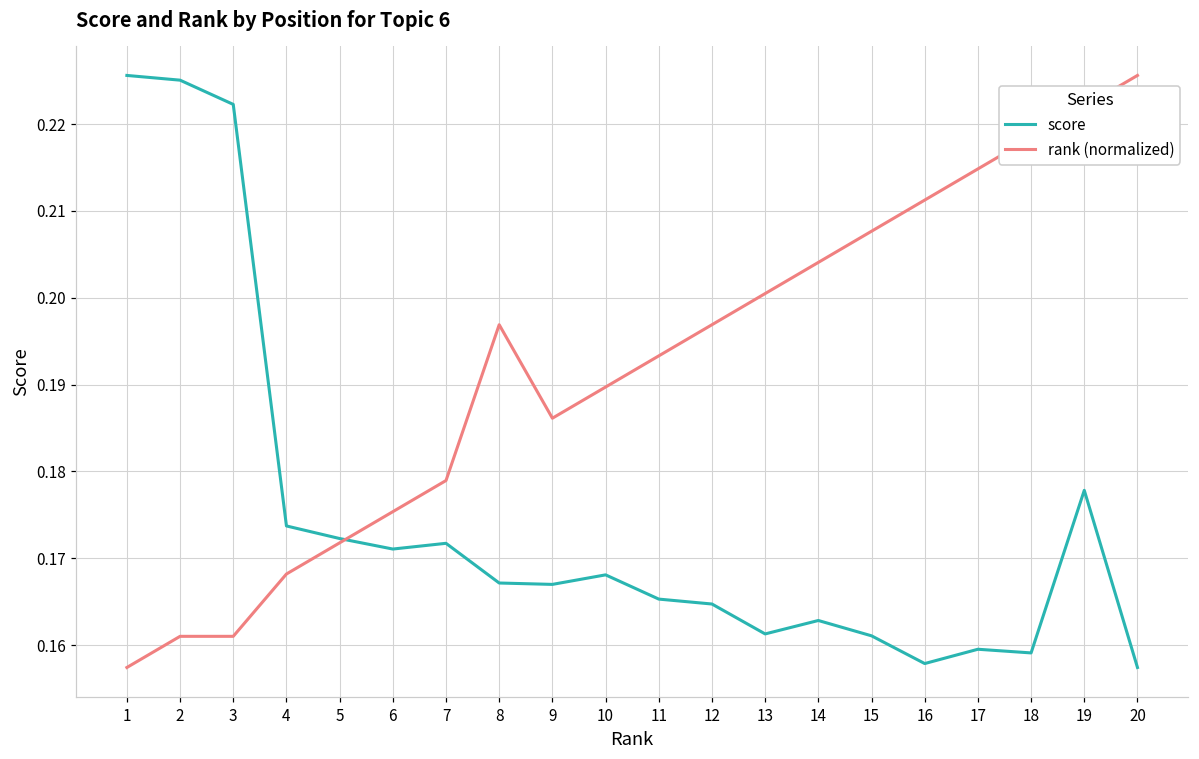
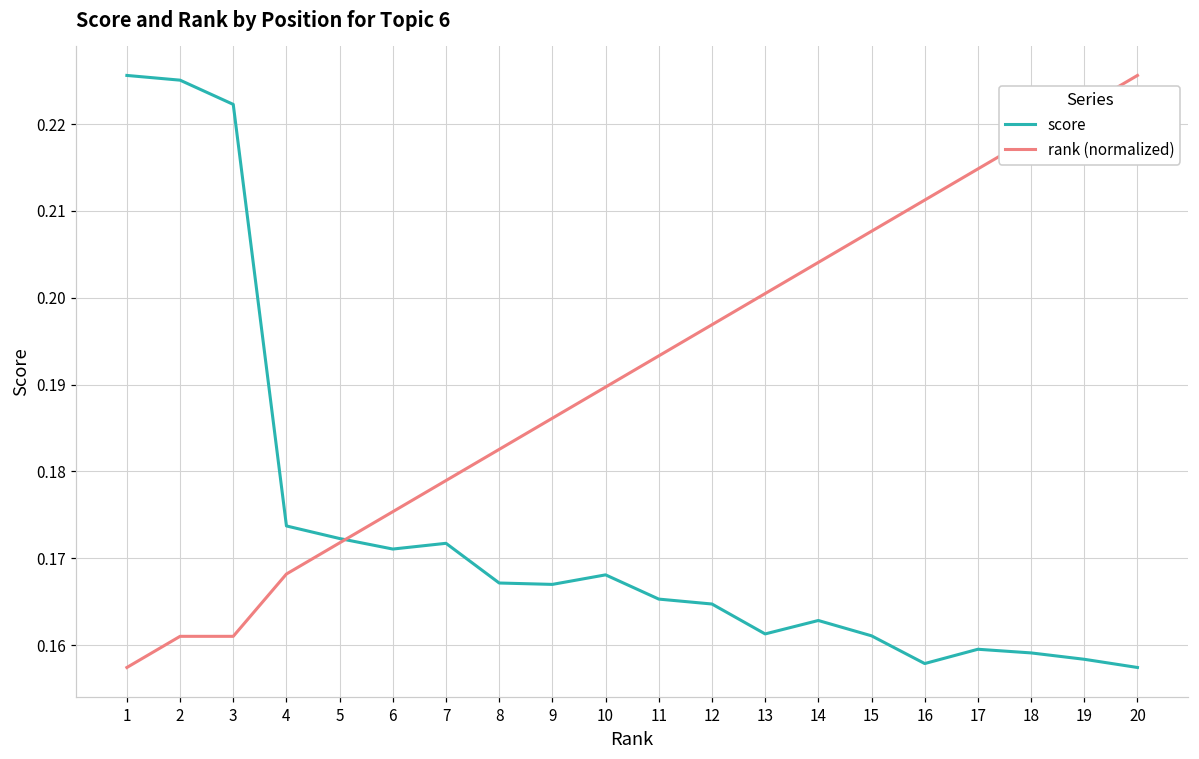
  {
    "score": {
      "1": 0.226,
      "2": 0.225,
      "3": 0.222,
      "4": 0.174,
      "5": 0.172,
      "6": 0.171,
      "7": 0.172,
      "8": 0.167,
      "9": 0.167,
      "10": 0.168,
      "11": 0.165,
      "12": 0.165,
      "13": 0.161,
      "14": 0.163,
      "15": 0.161,
      "16": 0.158,
      "17": 0.160,
      "18": 0.159,
-     "19": 0.178,
+     "19": 0.158,
      "20": 0.157
    },
    "rank (normalized)": {
      "1": 0.157,
      "2": 0.161,
      "3": 0.161,
      "4": 0.168,
      "5": 0.172,
      "6": 0.175,
      "7": 0.179,
-     "8": 0.197,
+     "8": 0.183,
      "9": 0.186,
      "10": 0.190,
      "11": 0.193,
      "12": 0.197,
      "13": 0.200,
      "14": 0.204,
      "15": 0.208,
      "16": 0.211,
      "17": 0.215,
      "20": 0.226
    }
  }
